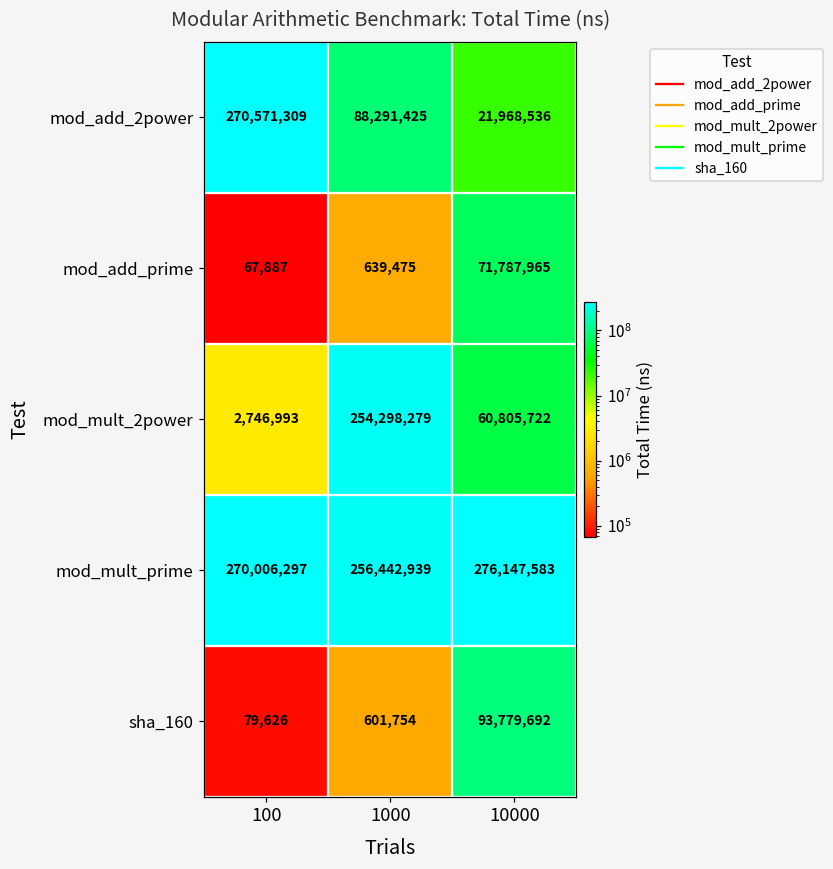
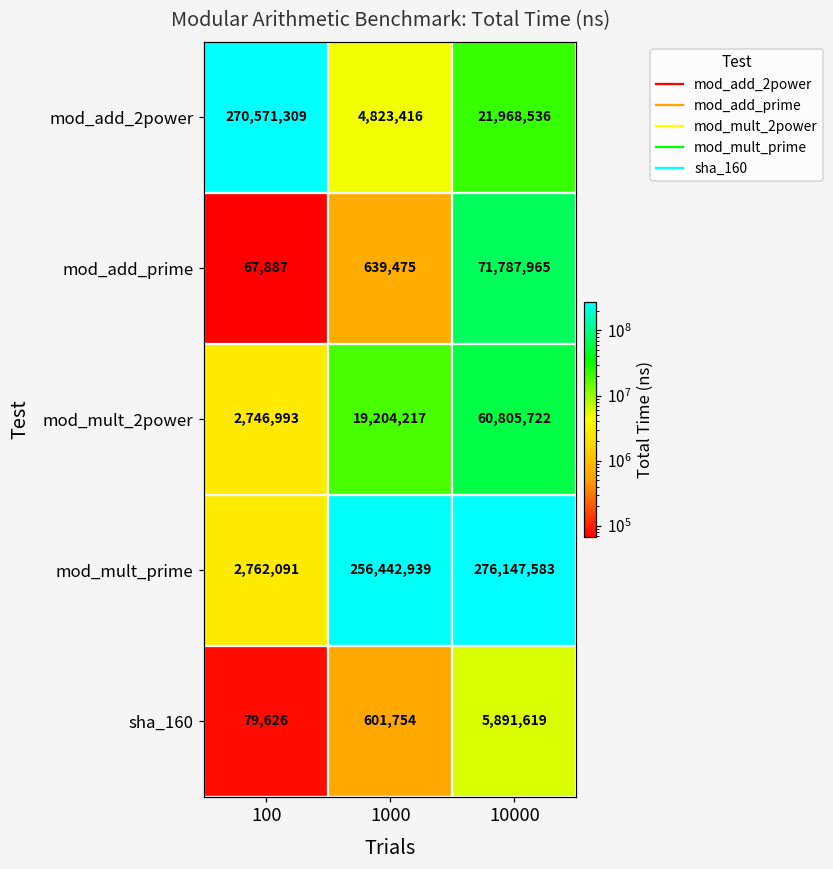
  {
    "mod_add_2power": {
      "100": "270,571,309",
-     "1000": "88,291,425",
+     "1000": "4,823,416",
      "10000": "21,968,536"
    },
    "mod_add_prime": {
      "100": "67,887",
      "1000": "639,475",
      "10000": "71,787,965"
    },
    "mod_mult_2power": {
      "100": "2,746,993",
-     "1000": "254,298,279",
+     "1000": "19,204,217",
      "10000": "60,805,722"
    },
    "mod_mult_prime": {
-     "100": "270,006,297",
+     "100": "2,762,091",
      "1000": "256,442,939",
      "10000": "276,147,583"
    },
    "sha_160": {
      "100": "79,626",
      "1000": "601,754",
-     "10000": "93,779,692"
+     "10000": "5,891,619"
    }
  }
